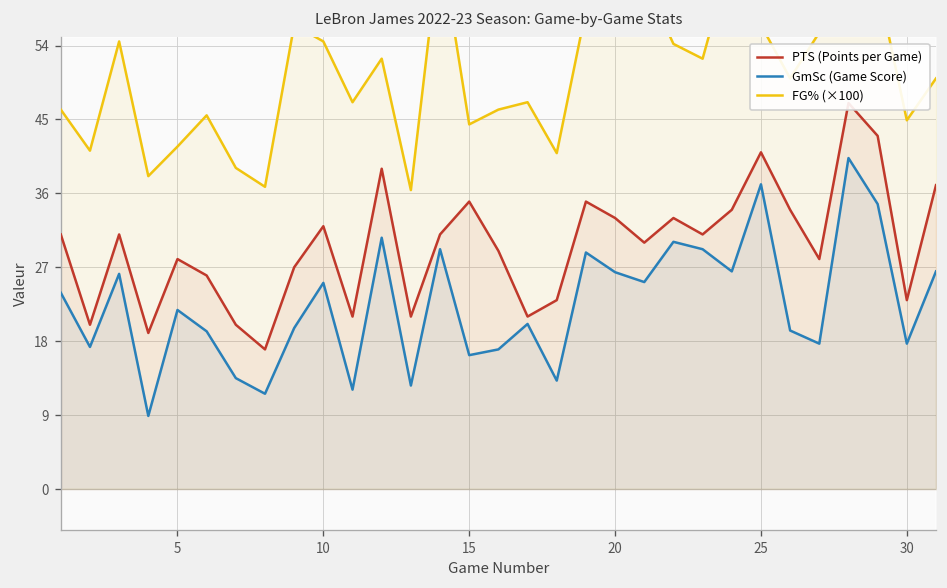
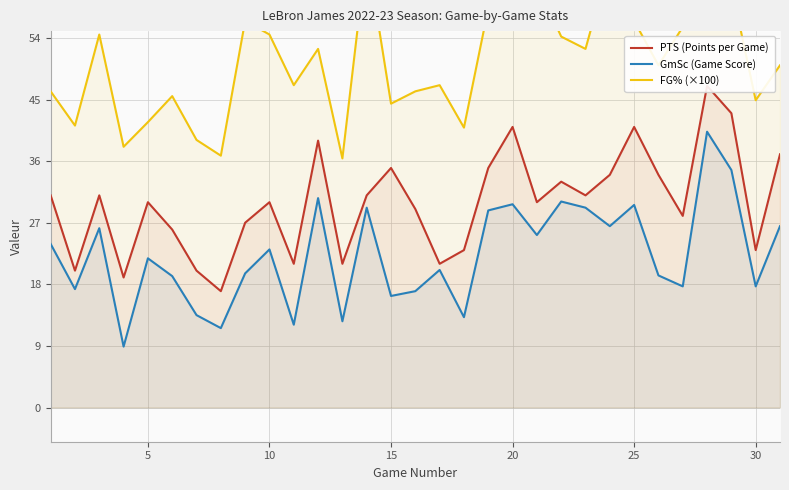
  {
    "PTS (Points per Game)": {
-     "5": 28,
-     "10": 32,
+     "5": 30,
+     "10": 30,
      "15": 35,
-     "20": 33,
+     "20": 41,
      "25": 41,
      "30": 23
    },
    "GmSc (Game Score)": {
      "5": 22,
-     "10": 25,
+     "10": 23,
      "15": 16,
-     "20": 26,
-     "25": 37,
+     "20": 30,
+     "25": 30,
      "30": 18
    },
    "FG% (×100)": {
      "5": 42,
      "10": 55,
      "15": 44,
      "30": 45
    }
  }
